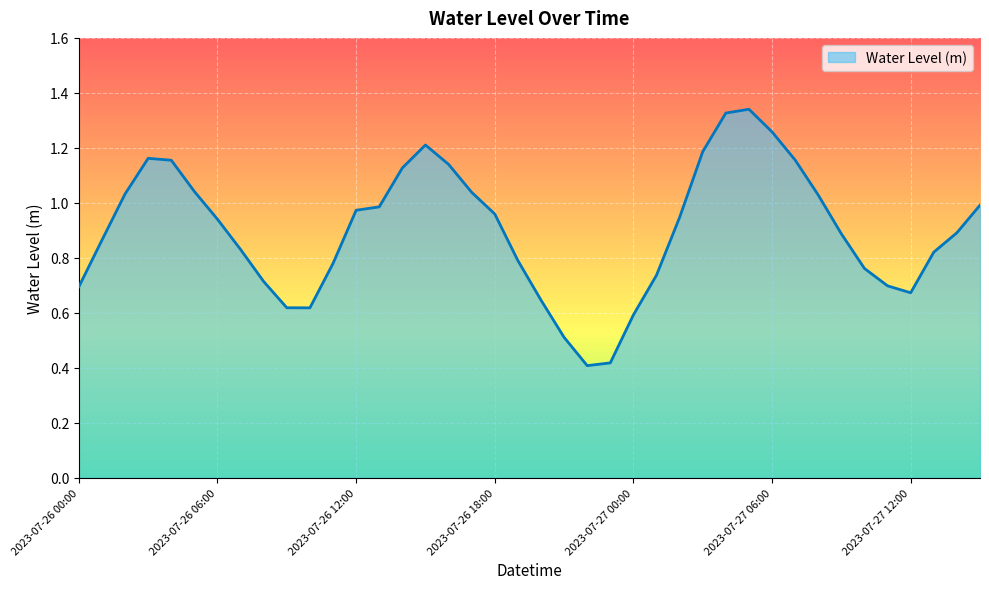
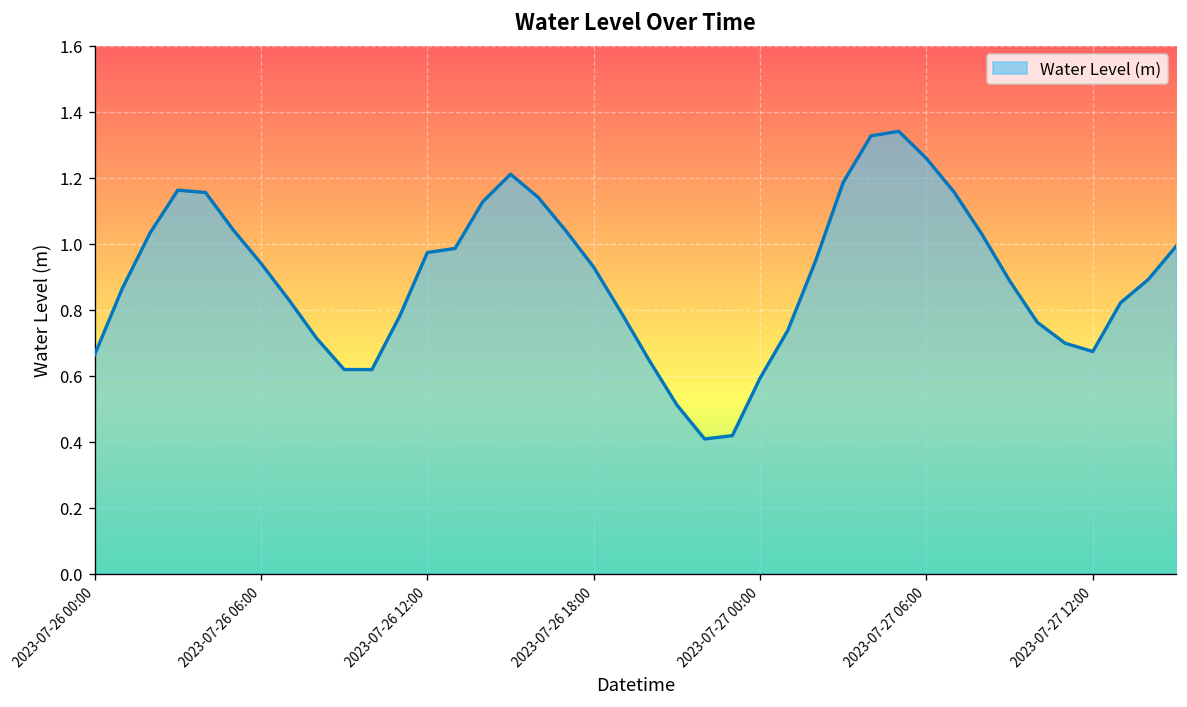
  {
-   "2023-07-26 00:00": 0.69,
+   "2023-07-26 00:00": 0.66,
    "2023-07-26 06:00": 0.94,
    "2023-07-26 12:00": 0.97,
-   "2023-07-26 18:00": 0.96,
+   "2023-07-26 18:00": 0.93,
    "2023-07-27 00:00": 0.59,
    "2023-07-27 06:00": 1.26,
    "2023-07-27 12:00": 0.67
  }
